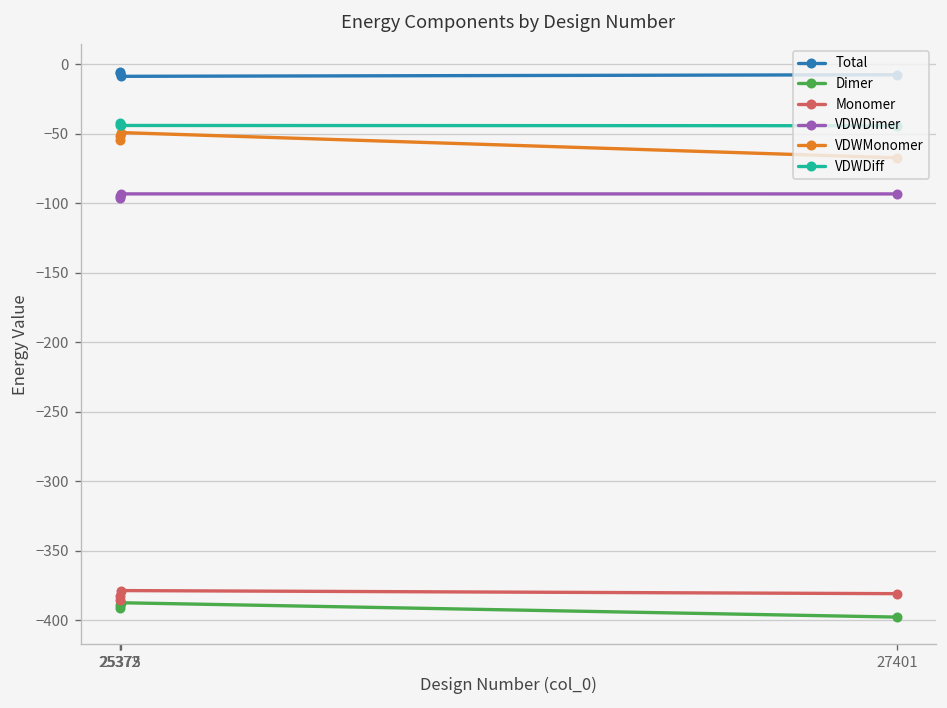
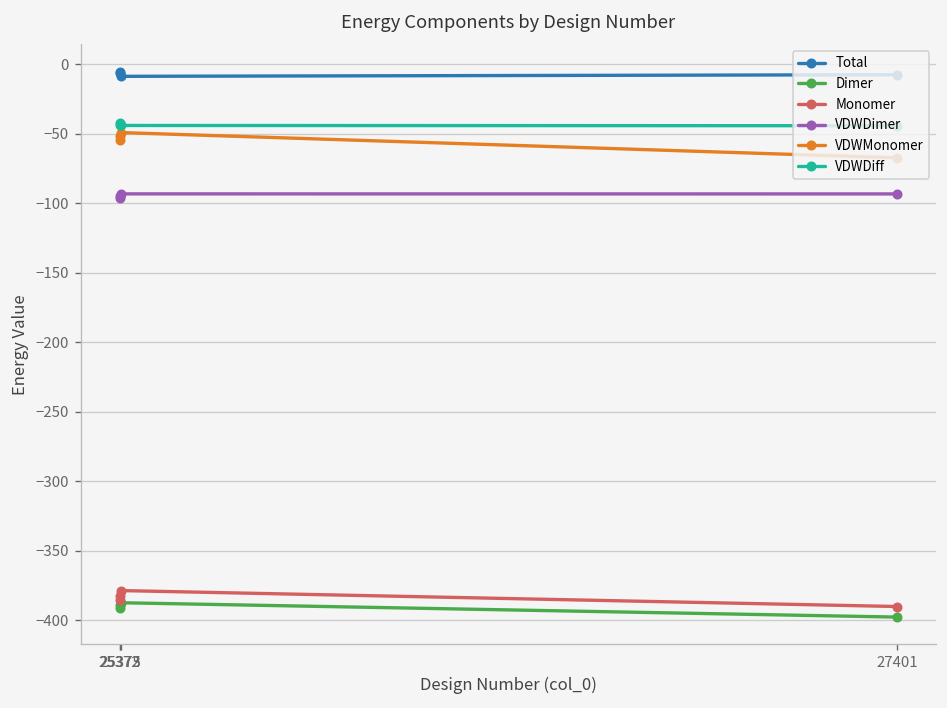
  {
    "Dimer": {
      "27401": -398
    },
    "Monomer": {
-     "27401": -381
+     "27401": -390
    },
    "VDWDimer": {
      "27401": -93
    }
  }
